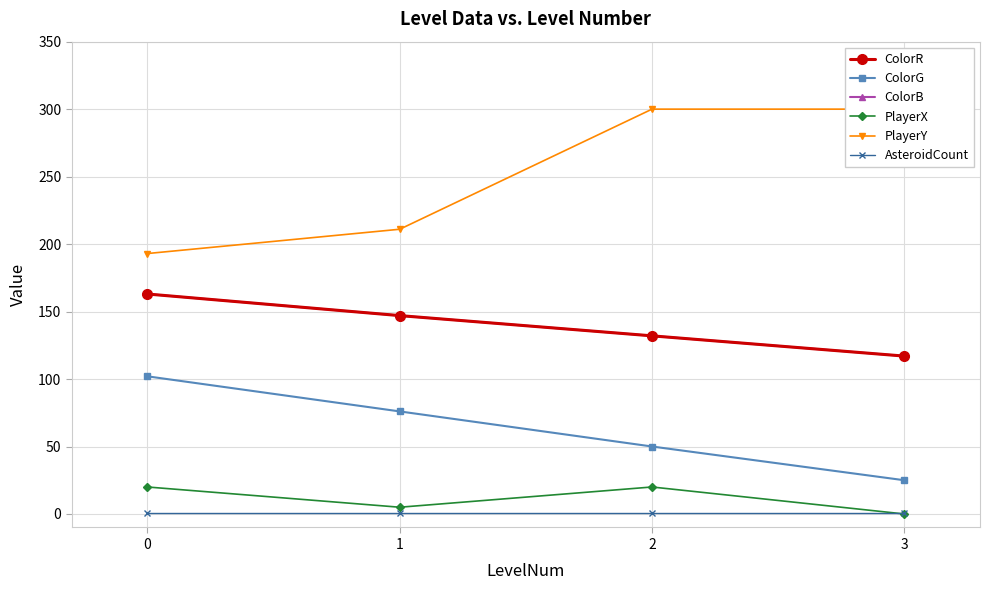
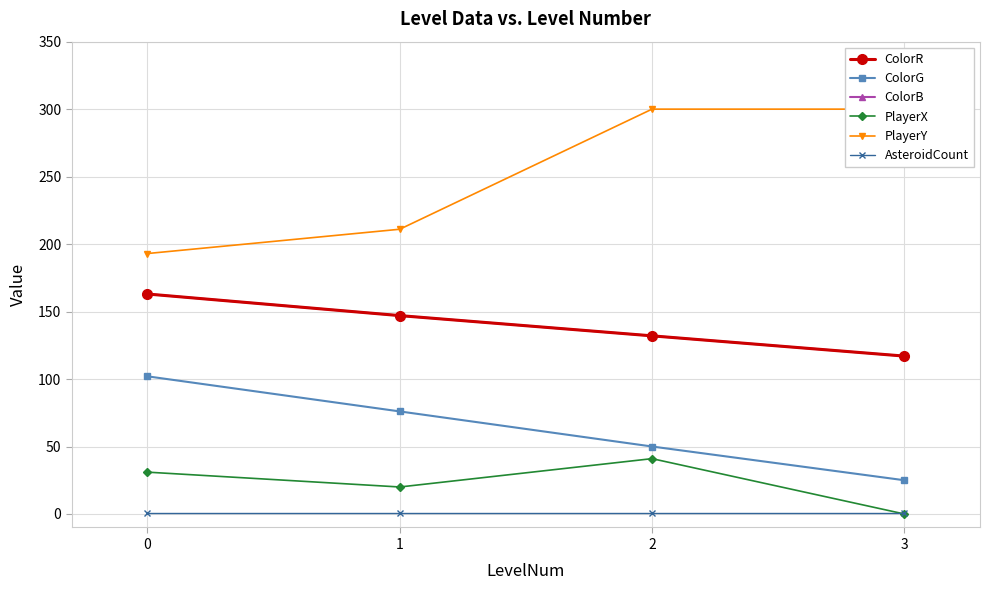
  {
    "ColorB": {
      "0": 163,
      "1": 147,
      "2": 132,
      "3": 117
    },
    "PlayerX": {
-     "0": 20,
-     "1": 5,
-     "2": 20
+     "0": 31,
+     "1": 20,
+     "2": 41
    },
    "PlayerY": {
      "0": 193,
      "1": 211,
      "2": 300
    }
  }
